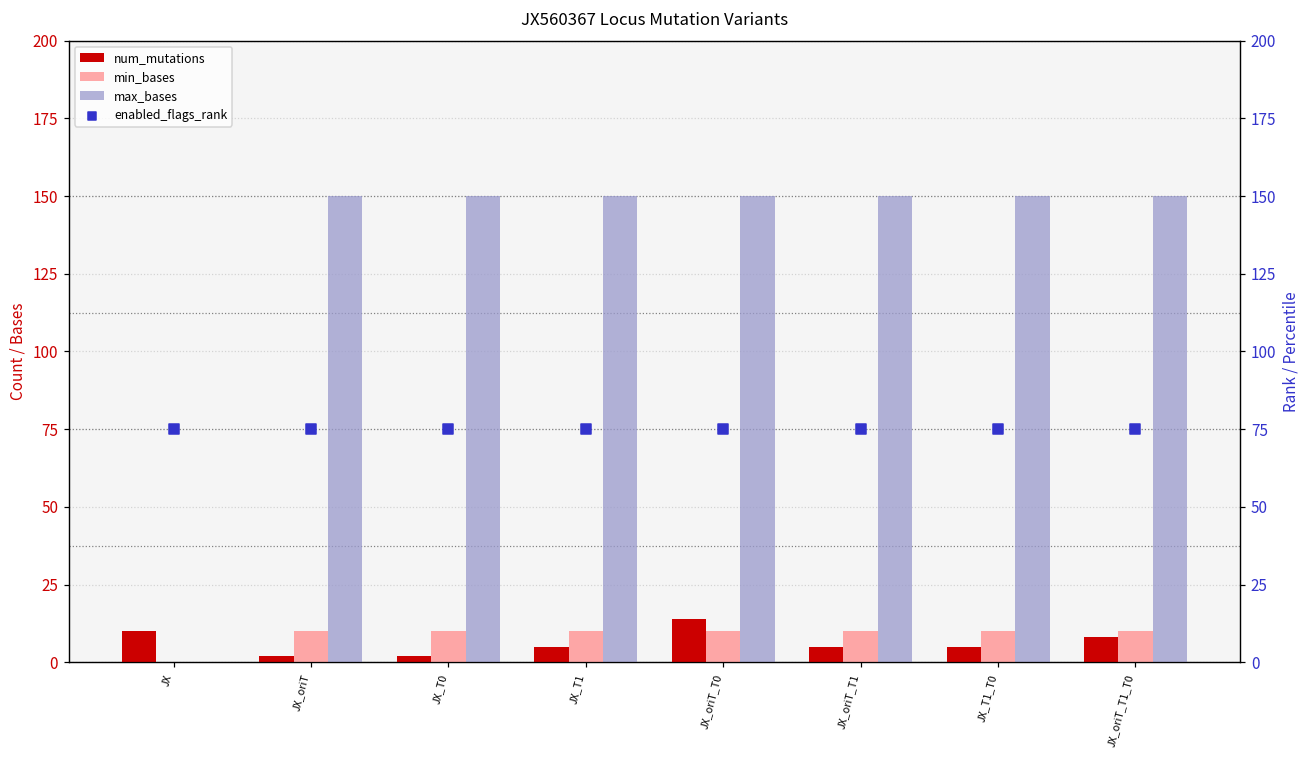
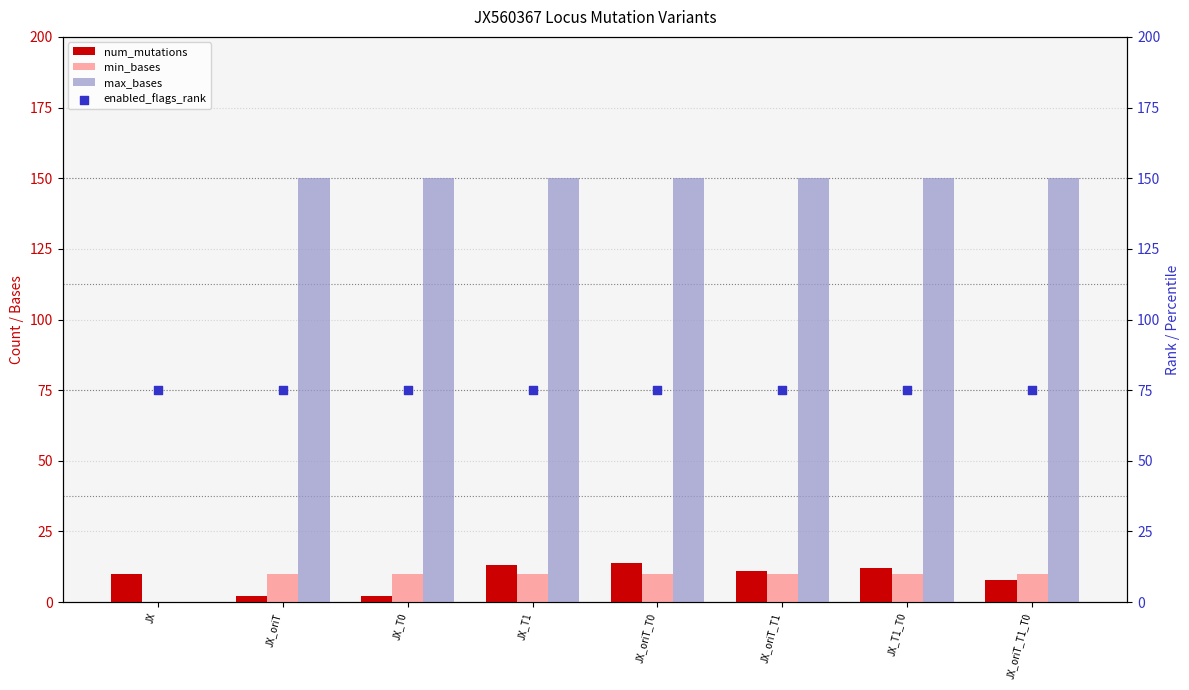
  {
    "num_mutations": {
      "JX": 10,
      "JX_oriT": 2,
      "JX_T0": 2,
-     "JX_T1": 5,
+     "JX_T1": 13,
      "JX_oriT_T0": 14,
-     "JX_oriT_T1": 5,
-     "JX_T1_T0": 5,
+     "JX_oriT_T1": 11,
+     "JX_T1_T0": 12,
      "JX_oriT_T1_T0": 8
    },
    "min_bases": {
      "JX": 0,
      "JX_oriT": 10,
      "JX_T0": 10,
      "JX_T1": 10,
      "JX_oriT_T0": 10,
      "JX_oriT_T1": 10,
      "JX_T1_T0": 10,
      "JX_oriT_T1_T0": 10
    },
    "max_bases": {
      "JX": 0,
      "JX_oriT": 150,
      "JX_T0": 150,
      "JX_T1": 150,
      "JX_oriT_T0": 150,
      "JX_oriT_T1": 150,
      "JX_T1_T0": 150,
      "JX_oriT_T1_T0": 150
    }
  }
